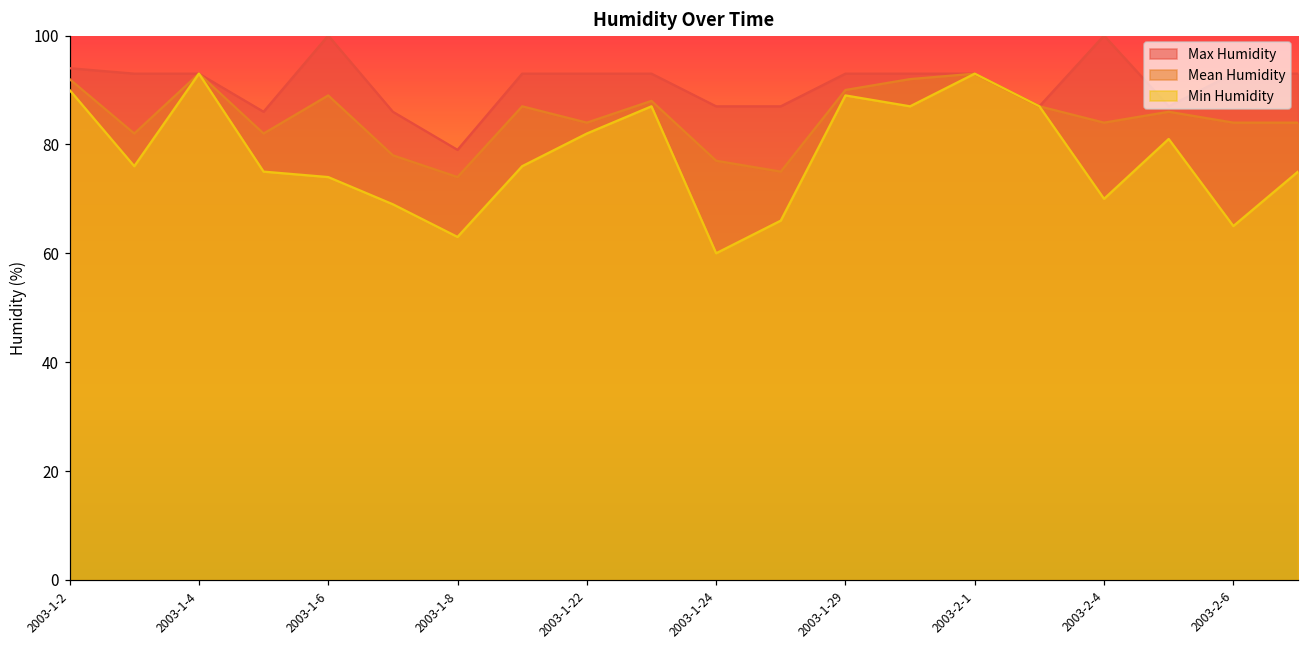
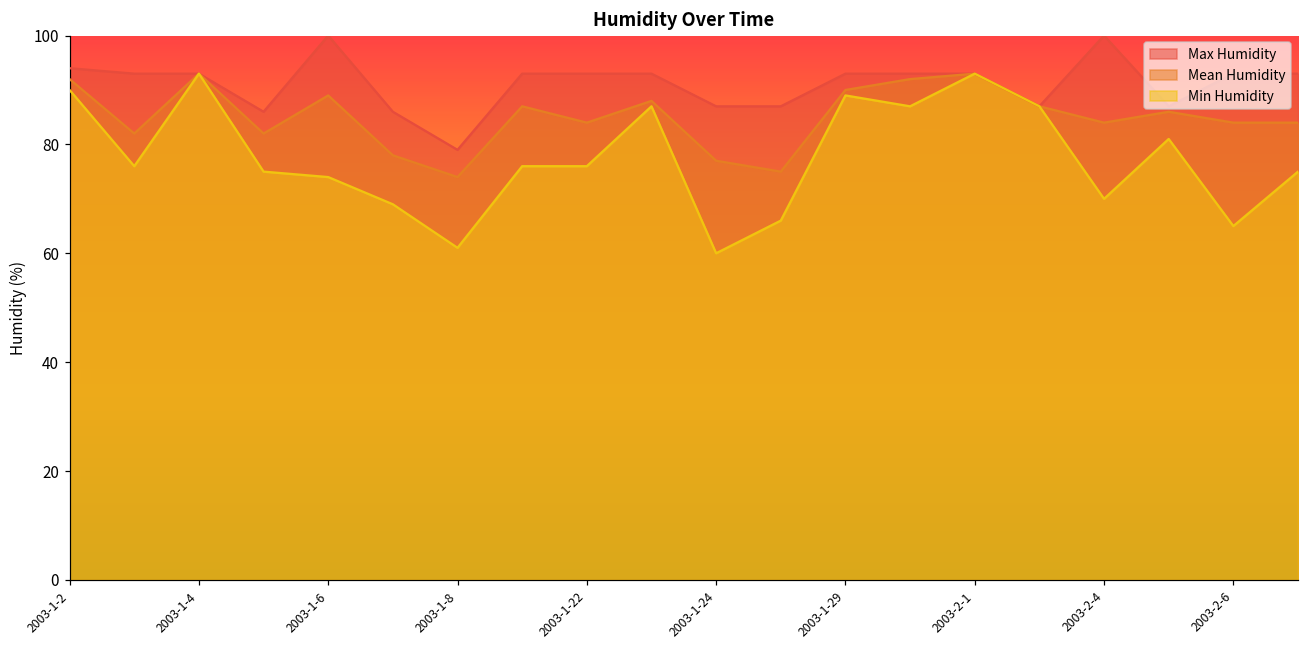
  {
    "Min Humidity": {
      "2003-1-2": 90,
      "2003-1-6": 74,
-     "2003-1-8": 63,
-     "2003-1-22": 82,
+     "2003-1-8": 61,
+     "2003-1-22": 76,
      "2003-1-24": 60,
      "2003-1-29": 89,
      "2003-2-4": 70,
      "2003-2-6": 65
    }
  }
